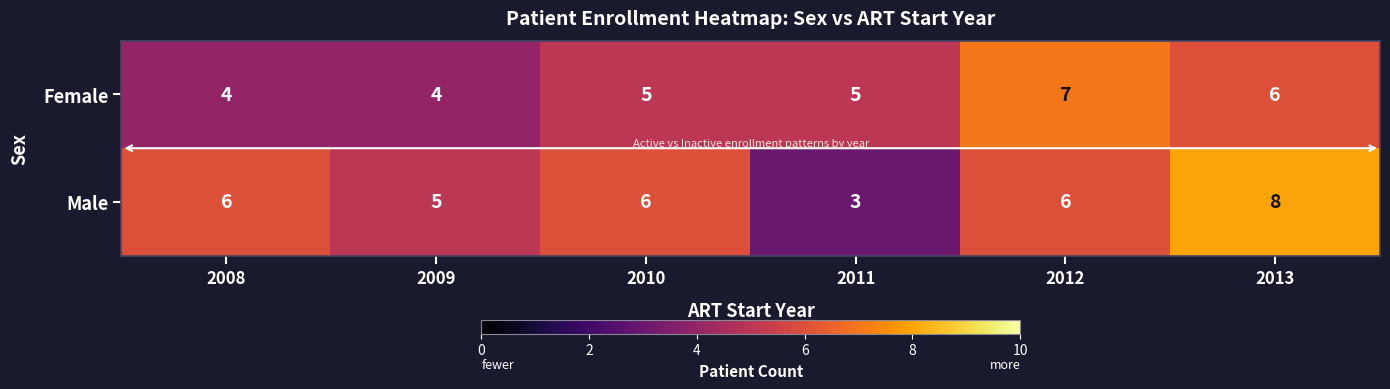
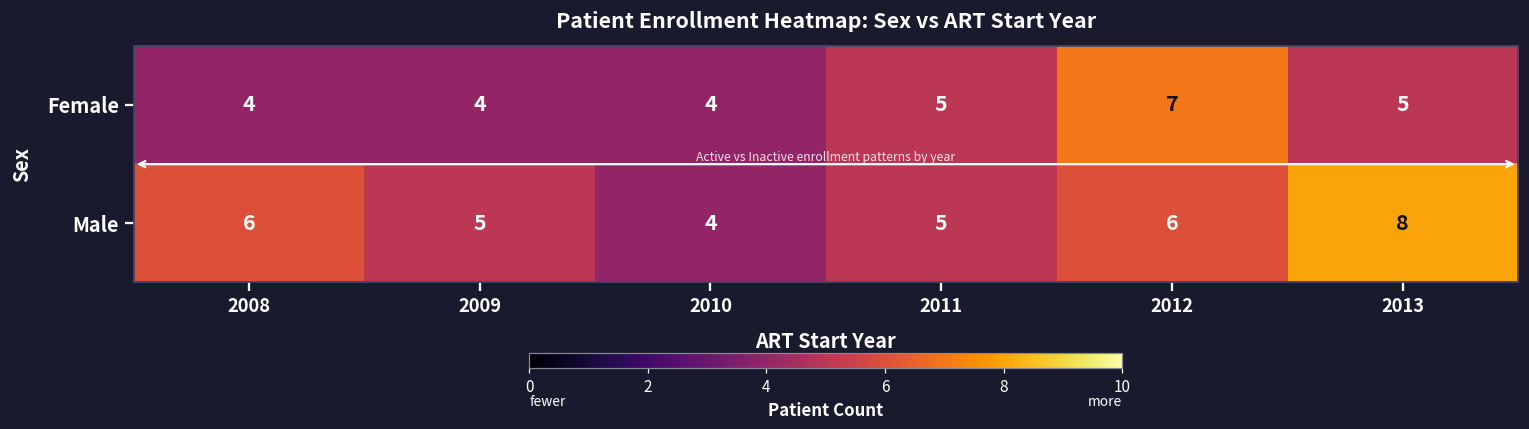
  {
    "Female": {
      "2008": 4,
      "2009": 4,
-     "2010": 5,
+     "2010": 4,
      "2012": 7,
-     "2013": 6
+     "2013": 5
    },
    "Male": {
      "2008": 6,
      "2009": 5,
-     "2010": 6,
-     "2011": 3,
+     "2010": 4,
+     "2011": 5,
      "2012": 6,
      "2013": 8
    }
  }
